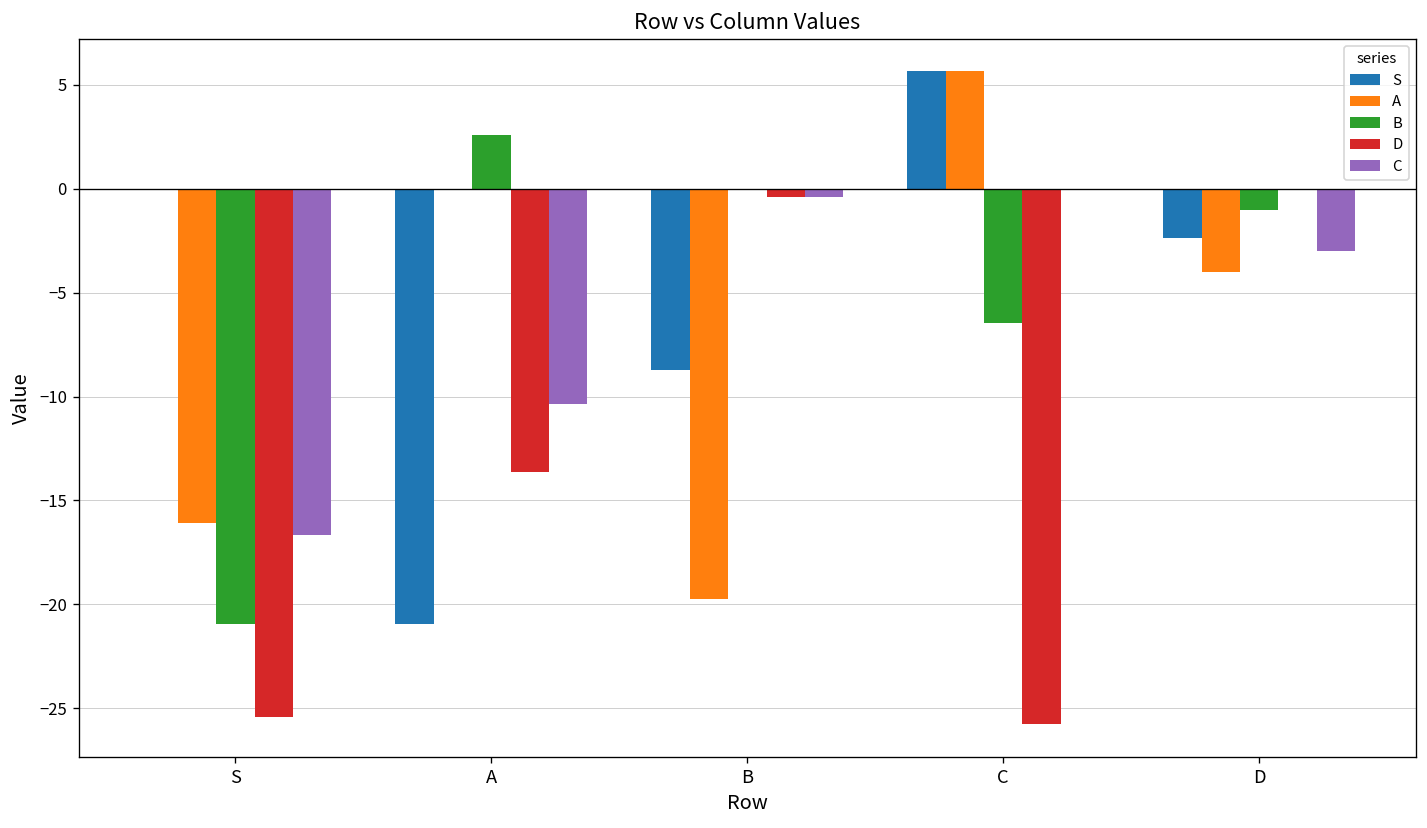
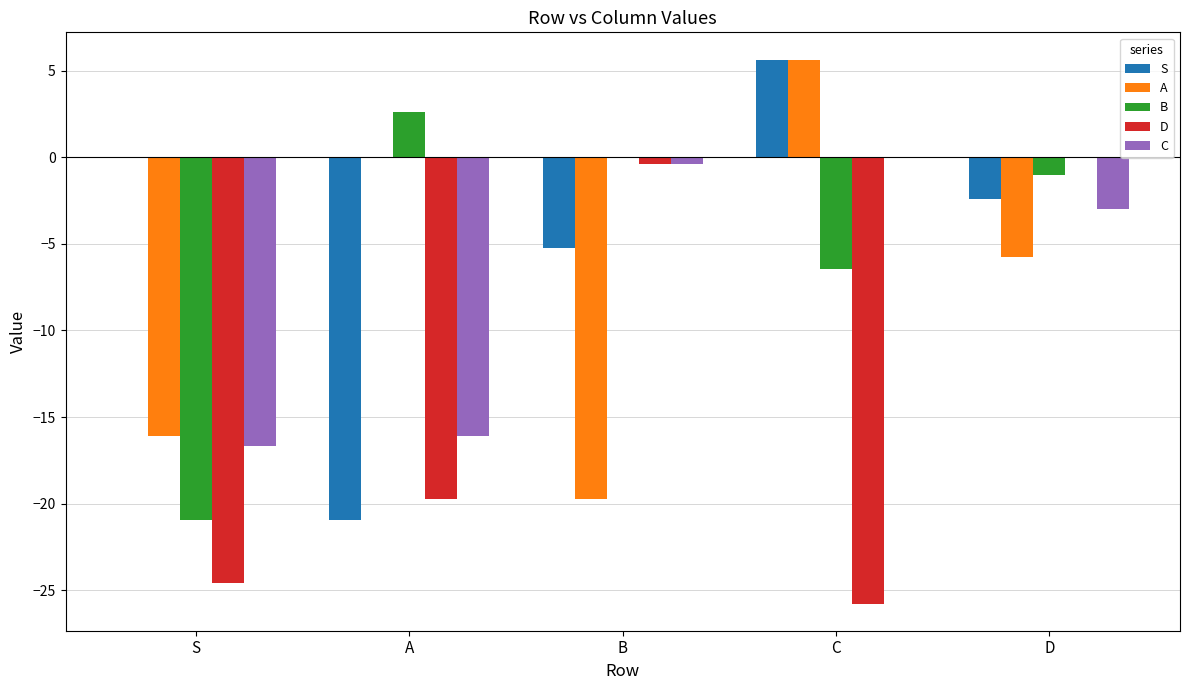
  {
    "S": {
      "S": 0.0,
      "A": -20.9,
-     "B": -8.7,
+     "B": -5.2,
      "C": 5.7,
      "D": -2.4
    },
    "A": {
      "S": -16.1,
      "A": 0.0,
      "B": -19.7,
      "C": 5.7,
-     "D": -4.0
+     "D": -5.8
    },
    "B": {
      "S": -20.9,
      "A": 2.6,
      "B": 0.0,
      "C": -6.4,
      "D": -1.0
    },
    "D": {
-     "S": -25.4,
-     "A": -13.6,
+     "S": -24.6,
+     "A": -19.7,
      "B": -0.4,
      "C": -25.8,
      "D": 0.0
    },
    "C": {
      "S": -16.7,
-     "A": -10.4,
+     "A": -16.1,
      "B": -0.4,
      "C": 0.0,
      "D": -3.0
    }
  }
